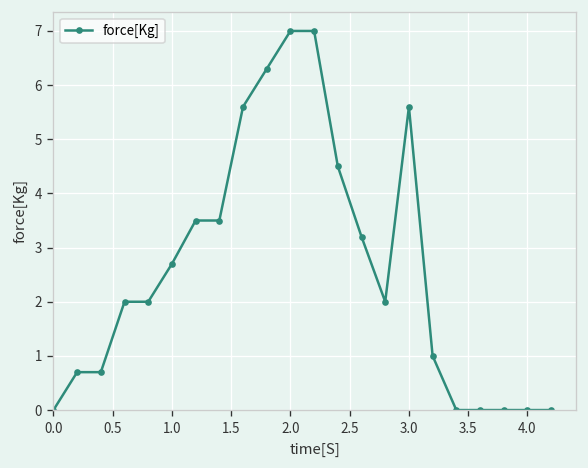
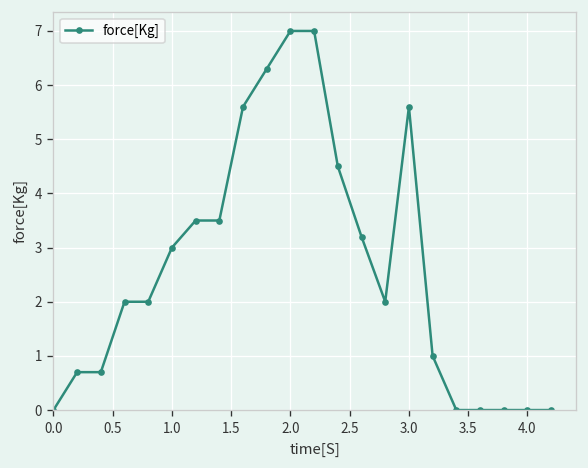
  {
    "0.0": 0.0,
-   "1.0": 2.7,
+   "1.0": 3.0,
    "2.0": 7.0,
    "3.0": 5.6,
    "4.0": 0.0
  }
